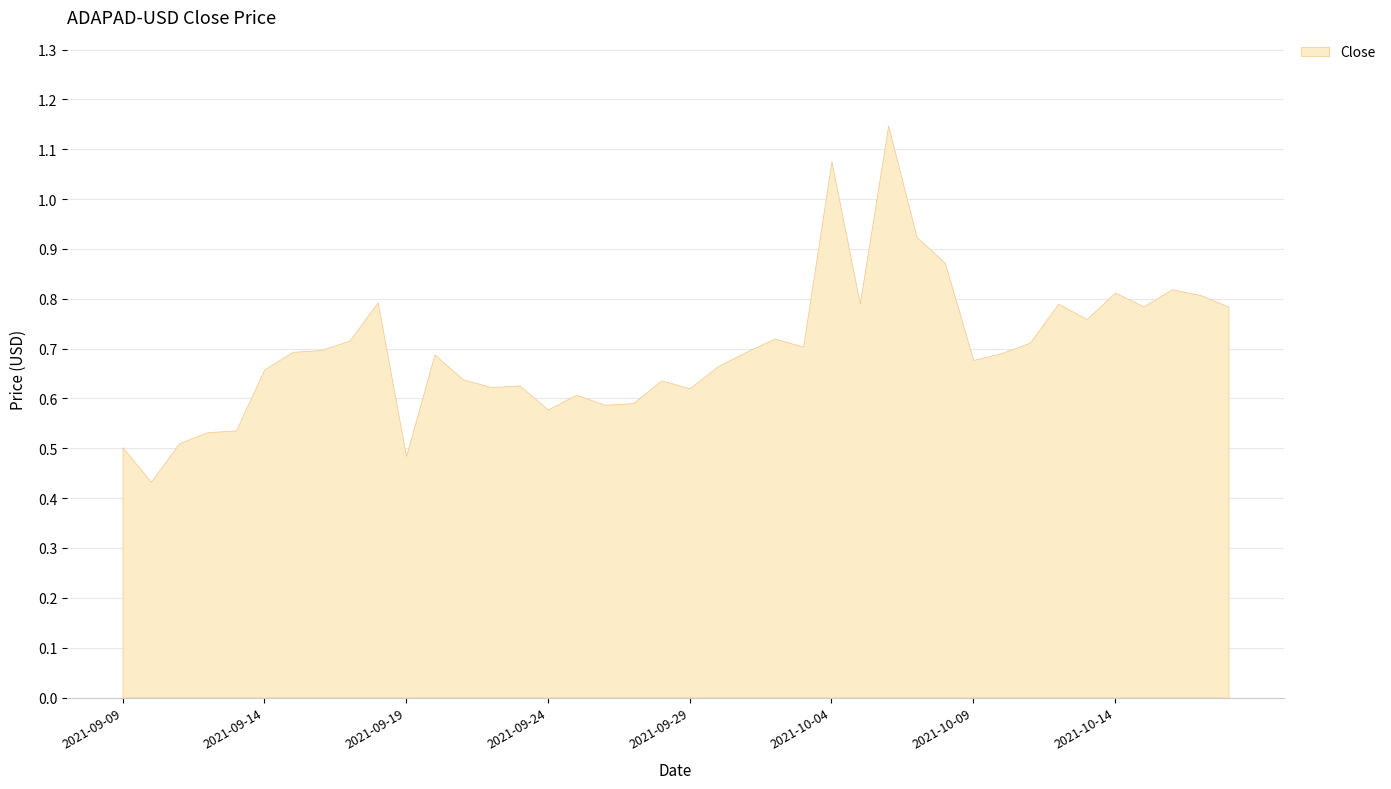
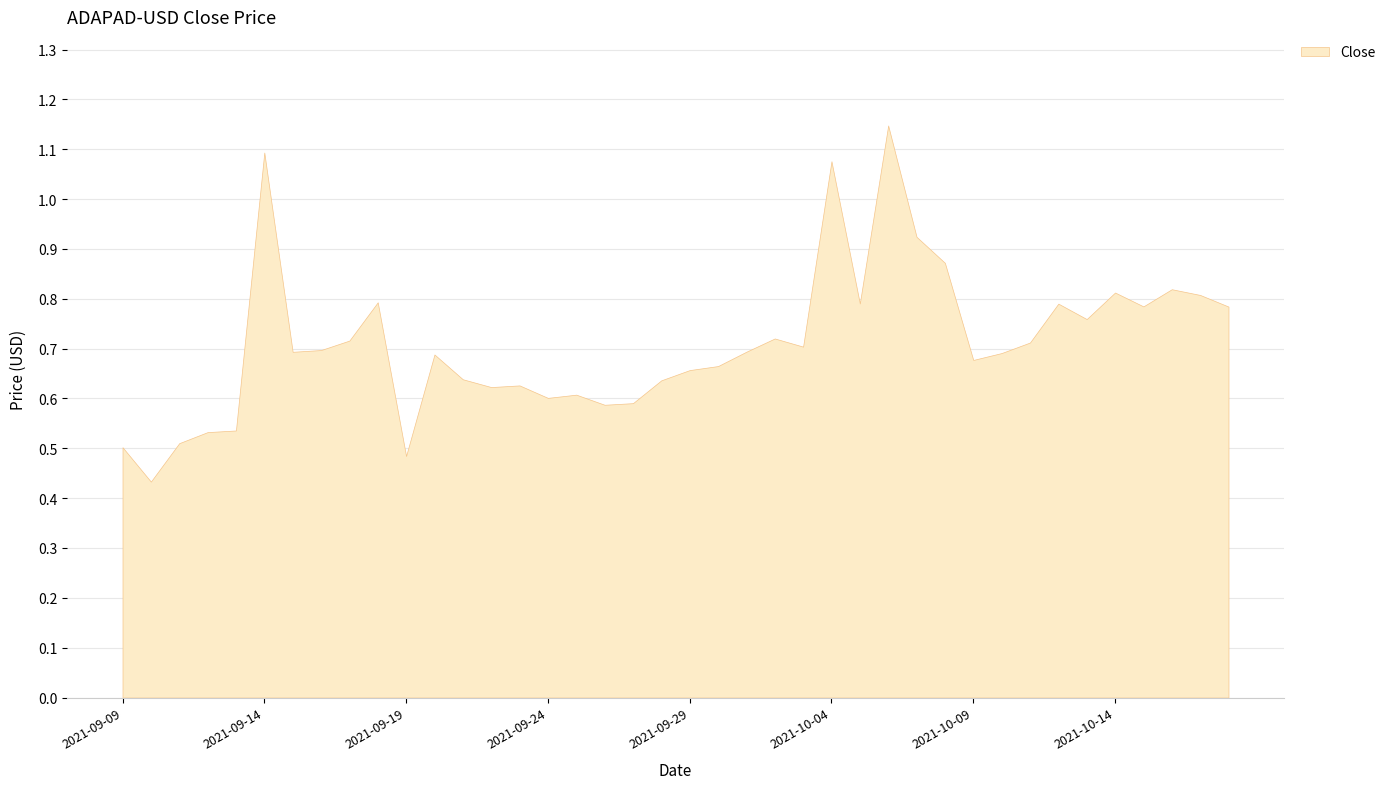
  {
    "2021-09-09": 0.50,
-   "2021-09-14": 0.66,
+   "2021-09-14": 1.09,
    "2021-09-19": 0.48,
-   "2021-09-24": 0.58,
-   "2021-09-29": 0.62,
+   "2021-09-24": 0.60,
+   "2021-09-29": 0.66,
    "2021-10-04": 1.08,
    "2021-10-09": 0.68,
    "2021-10-14": 0.81
  }
